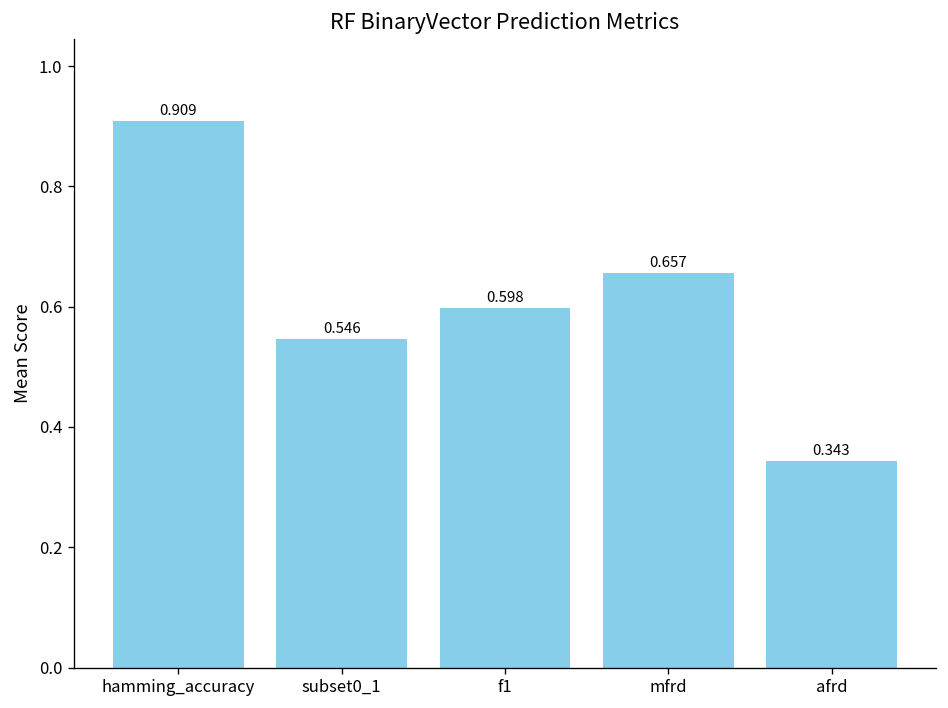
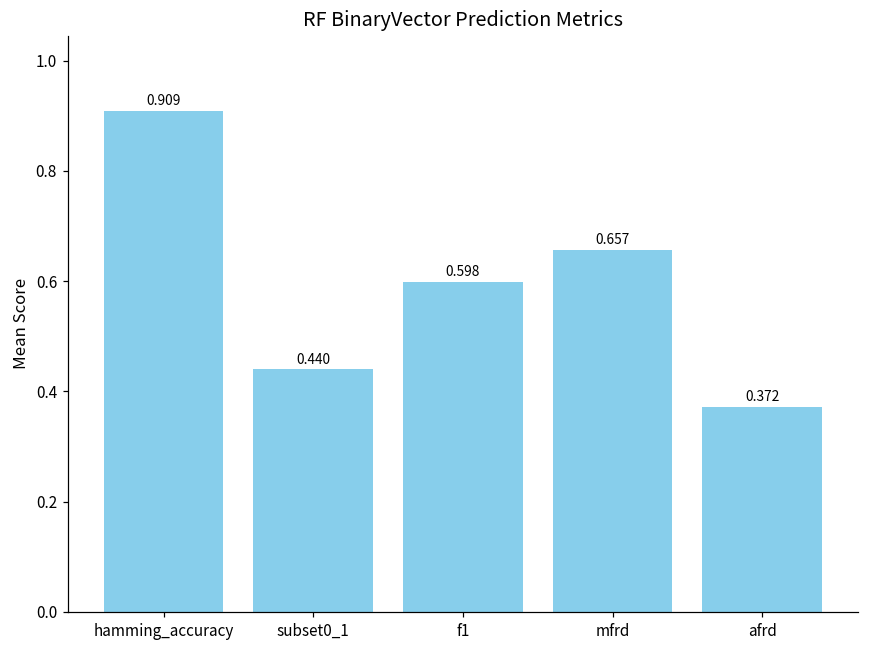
  {
    "hamming_accuracy": 0.909,
-   "subset0_1": 0.546,
+   "subset0_1": 0.440,
    "f1": 0.598,
    "mfrd": 0.657,
-   "afrd": 0.343
+   "afrd": 0.372
  }
